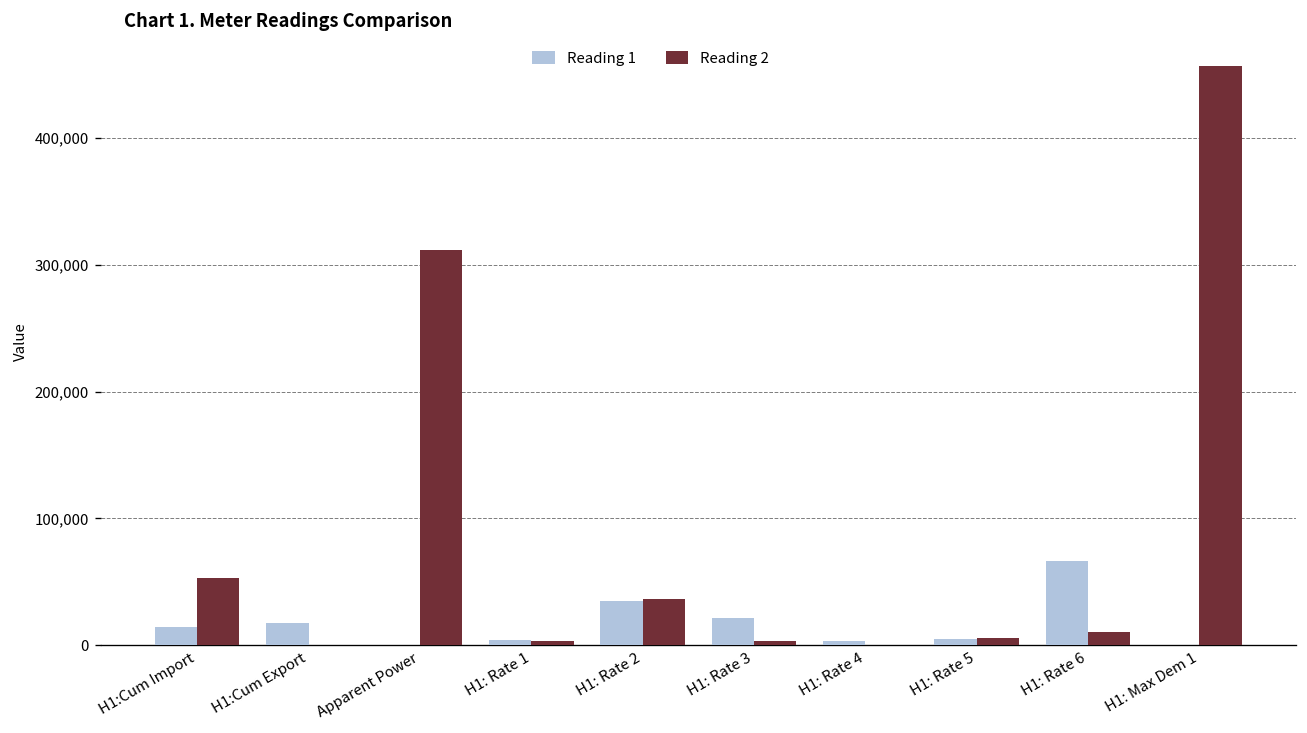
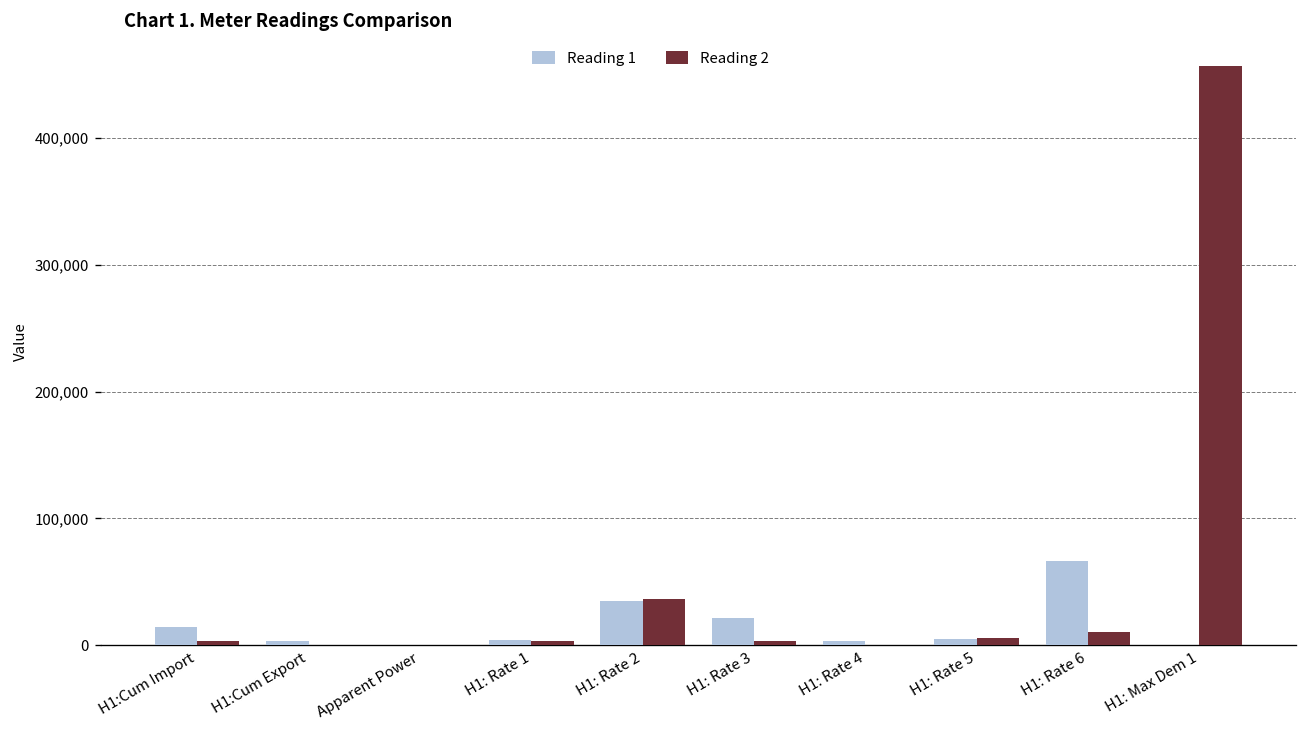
  {
    "Reading 1": {
      "H1:Cum Import": "15,000",
-     "H1:Cum Export": "17,000",
+     "H1:Cum Export": "3,000",
      "H1: Rate 1": "4,000",
      "H1: Rate 2": "35,000",
      "H1: Rate 3": "21,000",
      "H1: Rate 4": "3,000",
      "H1: Rate 5": "5,000",
      "H1: Rate 6": "66,000"
    },
    "Reading 2": {
-     "H1:Cum Import": "53,000",
-     "Apparent Power": "311,000",
+     "H1:Cum Import": "3,000",
+     "Apparent Power": "0",
      "H1: Rate 1": "3,000",
      "H1: Rate 2": "37,000",
      "H1: Rate 3": "4,000",
      "H1: Rate 5": "6,000",
      "H1: Rate 6": "11,000",
      "H1: Max Dem 1": "457,000"
    }
  }
